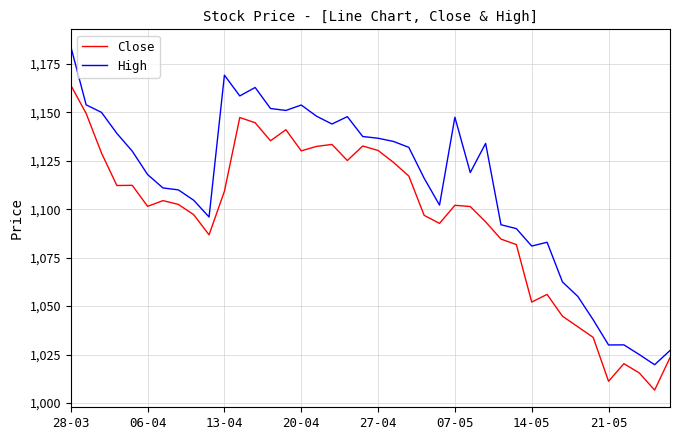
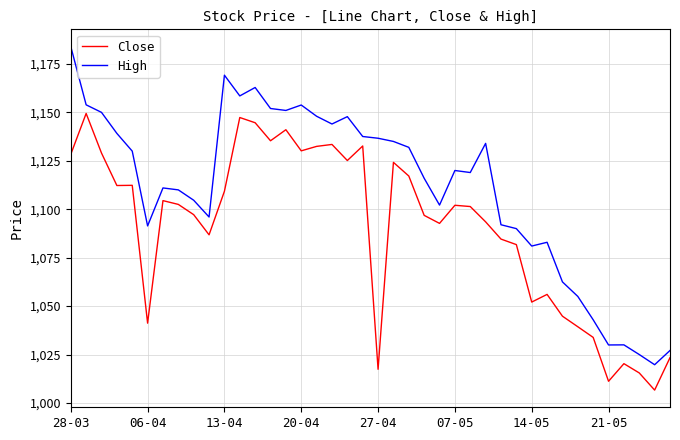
  {
    "Close": {
-     "28-03": "1,164",
-     "06-04": "1,102",
+     "28-03": "1,128",
+     "06-04": "1,041",
      "13-04": "1,109",
      "20-04": "1,130",
-     "27-04": "1,130",
+     "27-04": "1,017",
      "07-05": "1,102",
      "14-05": "1,052",
      "21-05": "1,011"
    },
    "High": {
      "28-03": "1,184",
-     "06-04": "1,118",
+     "06-04": "1,091",
      "13-04": "1,169",
      "20-04": "1,154",
      "27-04": "1,137",
-     "07-05": "1,148",
+     "07-05": "1,120",
      "14-05": "1,081",
      "21-05": "1,030"
    }
  }
